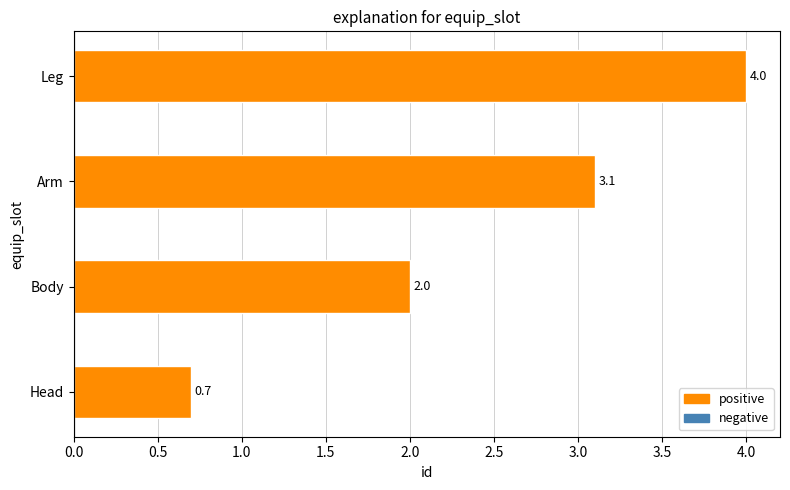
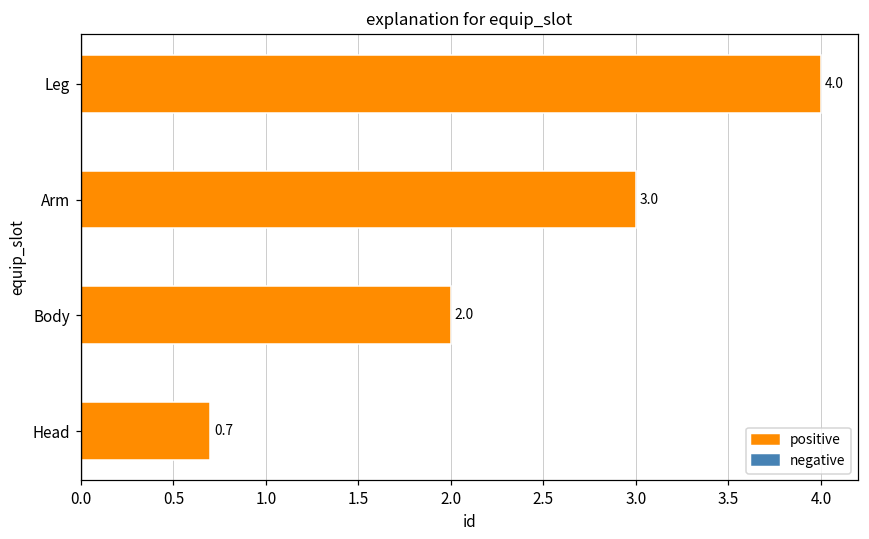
  {
    "Leg": 4.0,
-   "Arm": 3.1,
+   "Arm": 3.0,
    "Body": 2.0,
    "Head": 0.7
  }
